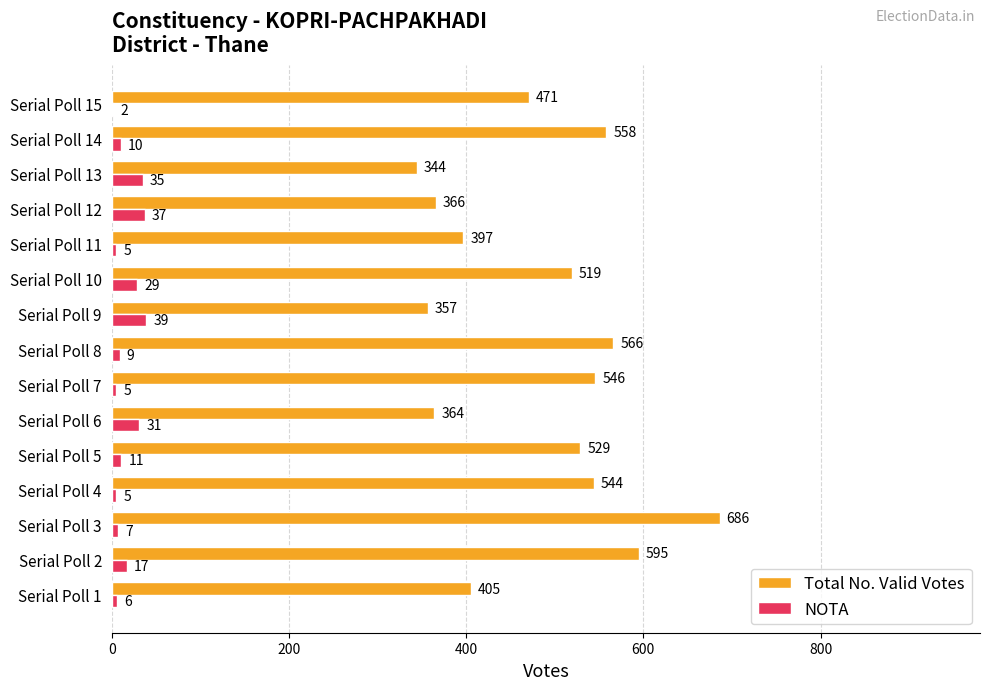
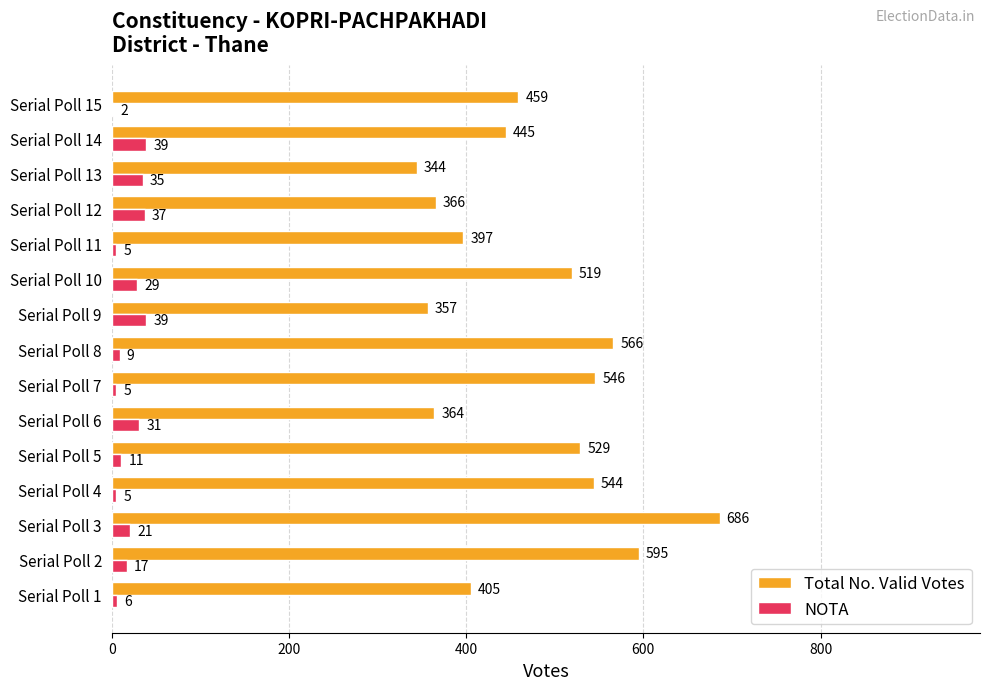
  {
    "Total No. Valid Votes": {
-     "Serial Poll 15": 471,
-     "Serial Poll 14": 558,
+     "Serial Poll 15": 459,
+     "Serial Poll 14": 445,
      "Serial Poll 13": 344,
      "Serial Poll 12": 366,
      "Serial Poll 11": 397,
      "Serial Poll 10": 519,
      "Serial Poll 9": 357,
      "Serial Poll 8": 566,
      "Serial Poll 7": 546,
      "Serial Poll 6": 364,
      "Serial Poll 5": 529,
      "Serial Poll 4": 544,
      "Serial Poll 3": 686,
      "Serial Poll 2": 595,
      "Serial Poll 1": 405
    },
    "NOTA": {
      "Serial Poll 15": 2,
-     "Serial Poll 14": 10,
+     "Serial Poll 14": 39,
      "Serial Poll 13": 35,
      "Serial Poll 12": 37,
      "Serial Poll 11": 5,
      "Serial Poll 10": 29,
      "Serial Poll 9": 39,
      "Serial Poll 8": 9,
      "Serial Poll 7": 5,
      "Serial Poll 6": 31,
      "Serial Poll 5": 11,
      "Serial Poll 4": 5,
-     "Serial Poll 3": 7,
+     "Serial Poll 3": 21,
      "Serial Poll 2": 17,
      "Serial Poll 1": 6
    }
  }
